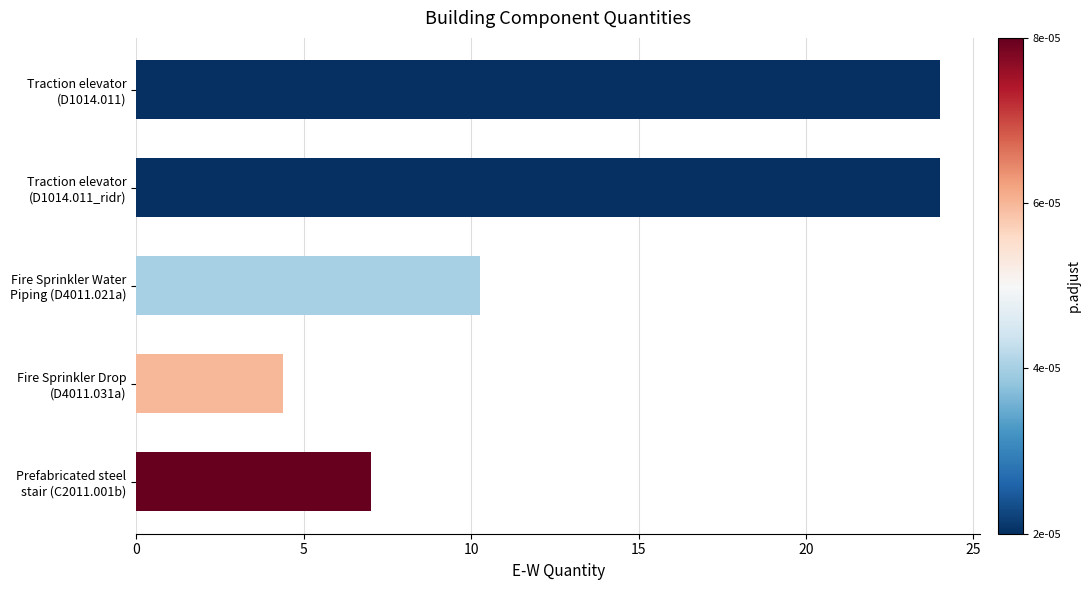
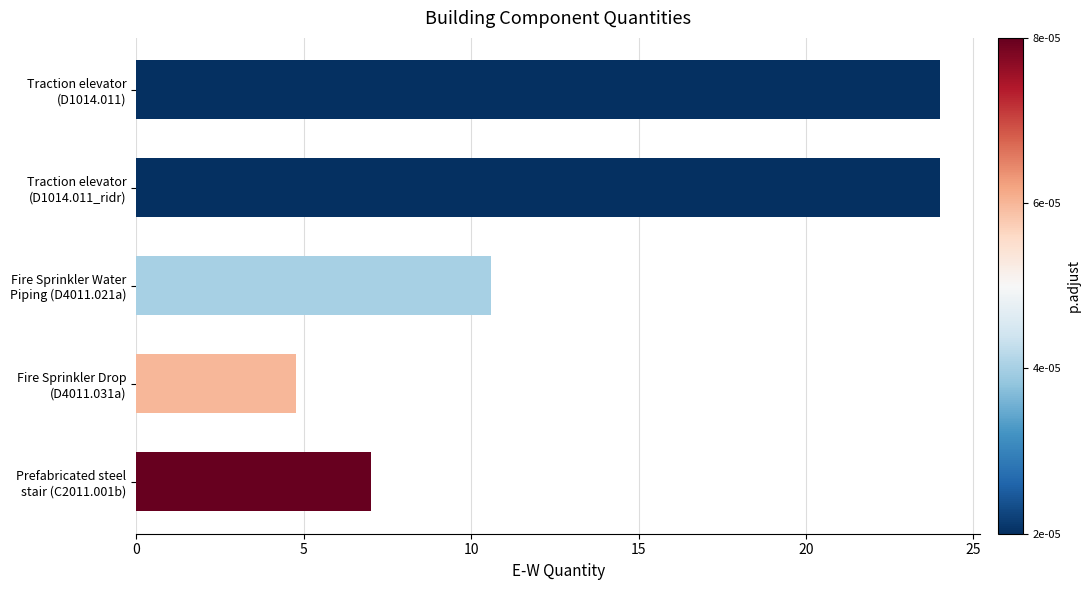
  {
    "Traction elevator (D1014.011)": 24.0,
    "Traction elevator (D1014.011_ridr)": 24.0,
-   "Fire Sprinkler Water Piping (D4011.021a)": 10.3,
-   "Fire Sprinkler Drop (D4011.031a)": 4.4,
+   "Fire Sprinkler Water Piping (D4011.021a)": 10.6,
+   "Fire Sprinkler Drop (D4011.031a)": 4.8,
    "Prefabricated steel stair (C2011.001b)": 7.0
  }
